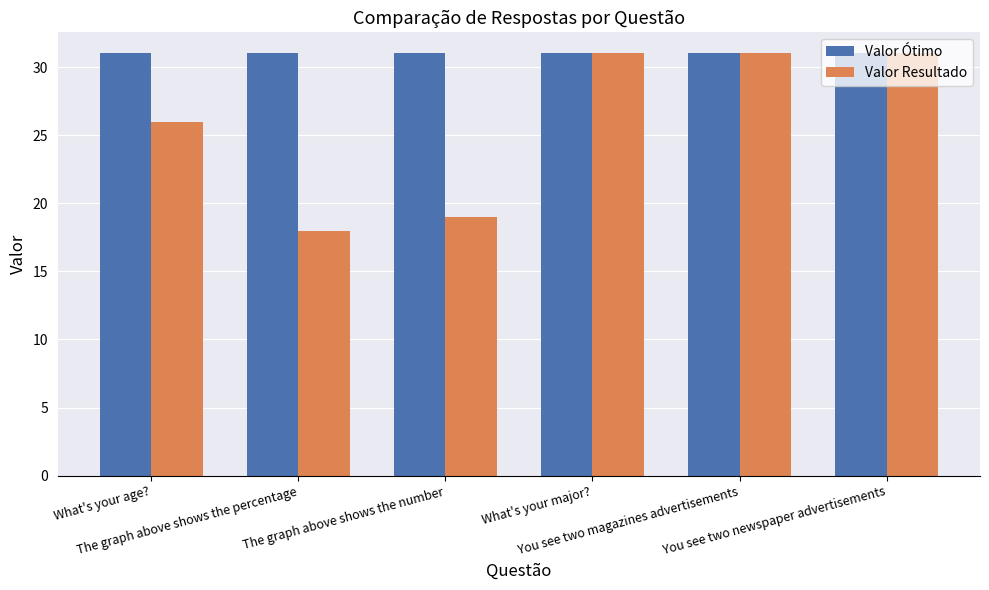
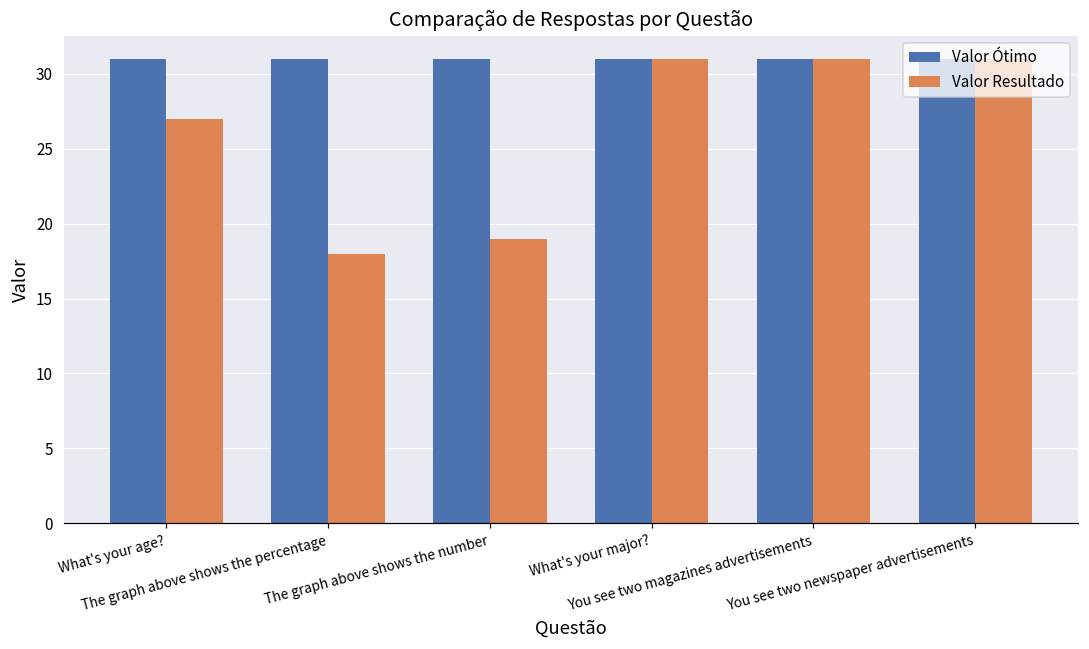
  {
    "Valor Ótimo": {
      "What's your age?": 31,
      "The graph above shows the percentage": 31,
      "The graph above shows the number": 31,
      "What's your major?": 31,
      "You see two magazines advertisements": 31
    },
    "Valor Resultado": {
-     "What's your age?": 26,
+     "What's your age?": 27,
      "The graph above shows the percentage": 18,
      "The graph above shows the number": 19,
      "What's your major?": 31,
      "You see two magazines advertisements": 31
    }
  }
